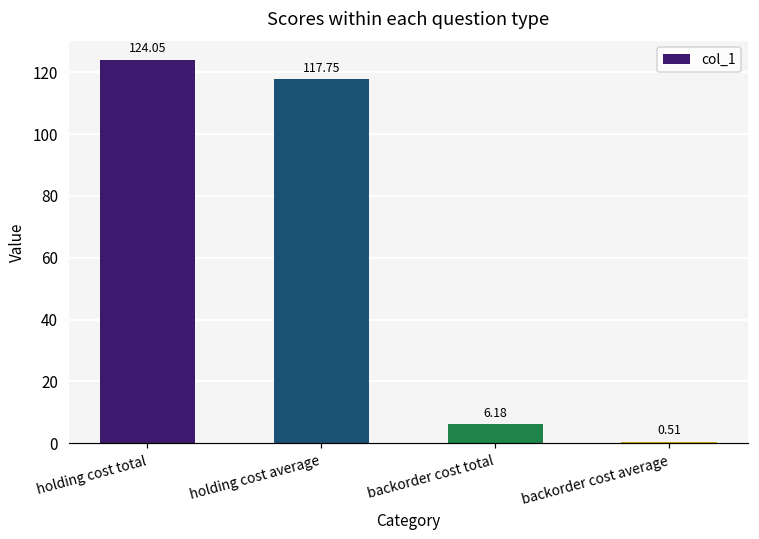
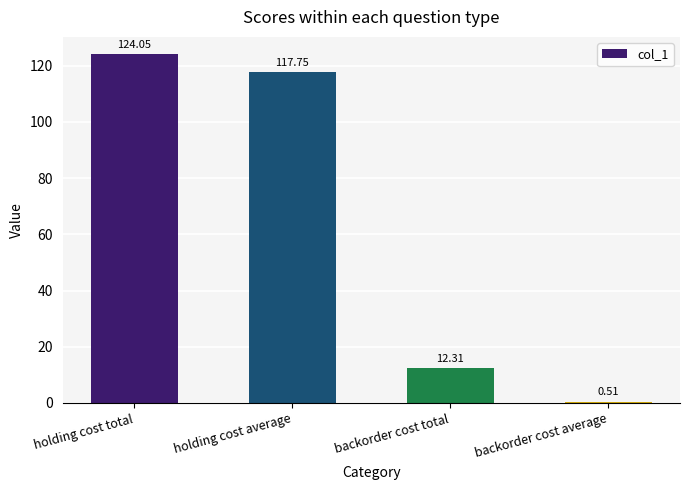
  {
    "holding cost total": 124.05,
    "holding cost average": 117.75,
-   "backorder cost total": 6.18,
+   "backorder cost total": 12.31,
    "backorder cost average": 0.51
  }
